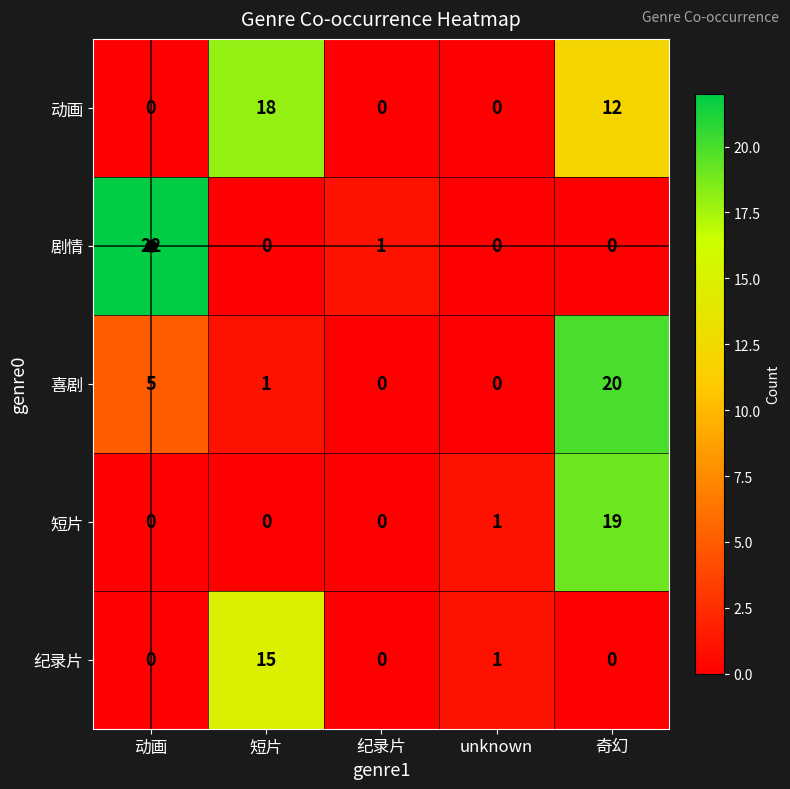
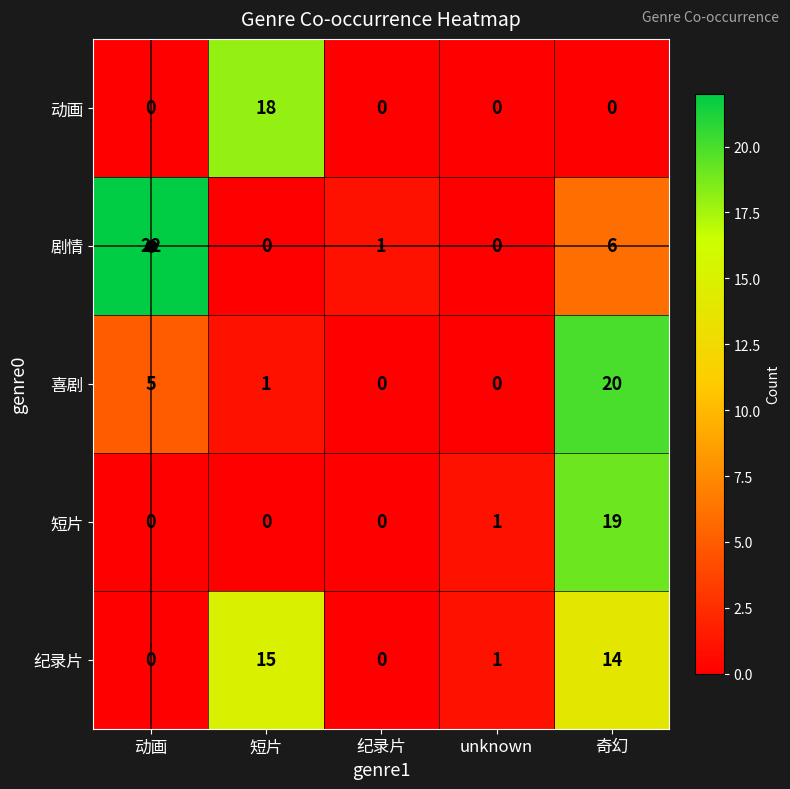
  {
    "动画": {
      "动画": 0,
      "短片": 18,
      "纪录片": 0,
      "unknown": 0,
-     "奇幻": 12
+     "奇幻": 0
    },
    "剧情": {
      "短片": 0,
      "纪录片": 1,
      "unknown": 0,
-     "奇幻": 0
+     "奇幻": 6
    },
    "喜剧": {
      "动画": 5,
      "短片": 1,
      "纪录片": 0,
      "unknown": 0,
      "奇幻": 20
    },
    "短片": {
      "动画": 0,
      "短片": 0,
      "纪录片": 0,
      "unknown": 1,
      "奇幻": 19
    },
    "纪录片": {
      "动画": 0,
      "短片": 15,
      "纪录片": 0,
      "unknown": 1,
-     "奇幻": 0
+     "奇幻": 14
    }
  }
